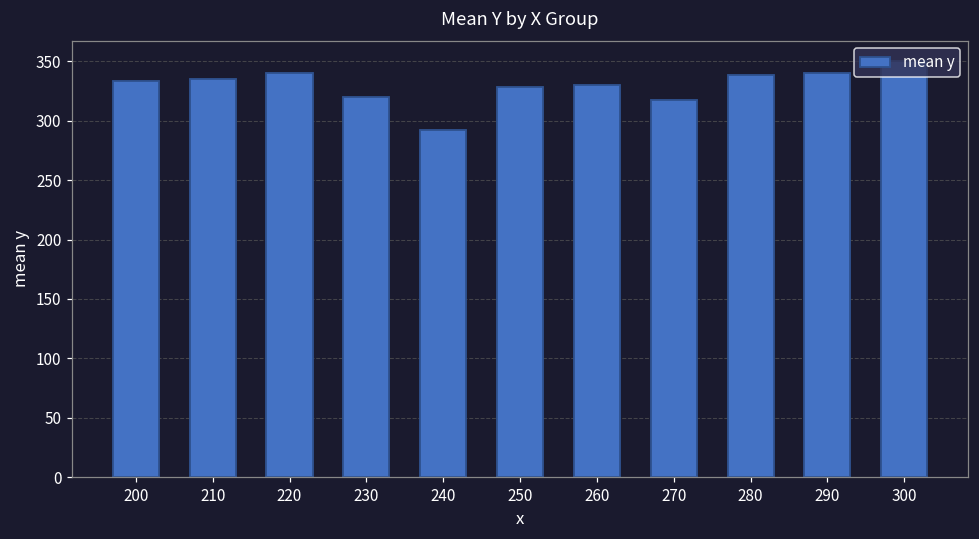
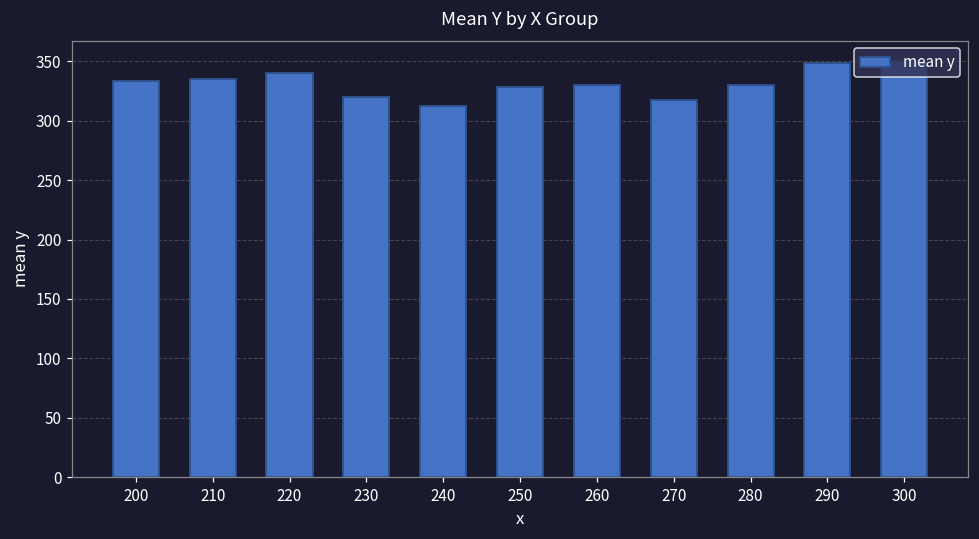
  {
    "200": 334,
    "210": 335,
    "220": 340,
    "230": 320,
-   "240": 292,
+   "240": 313,
    "250": 328,
    "260": 330,
    "270": 317,
-   "280": 338,
-   "290": 340
+   "280": 330,
+   "290": 349
  }
